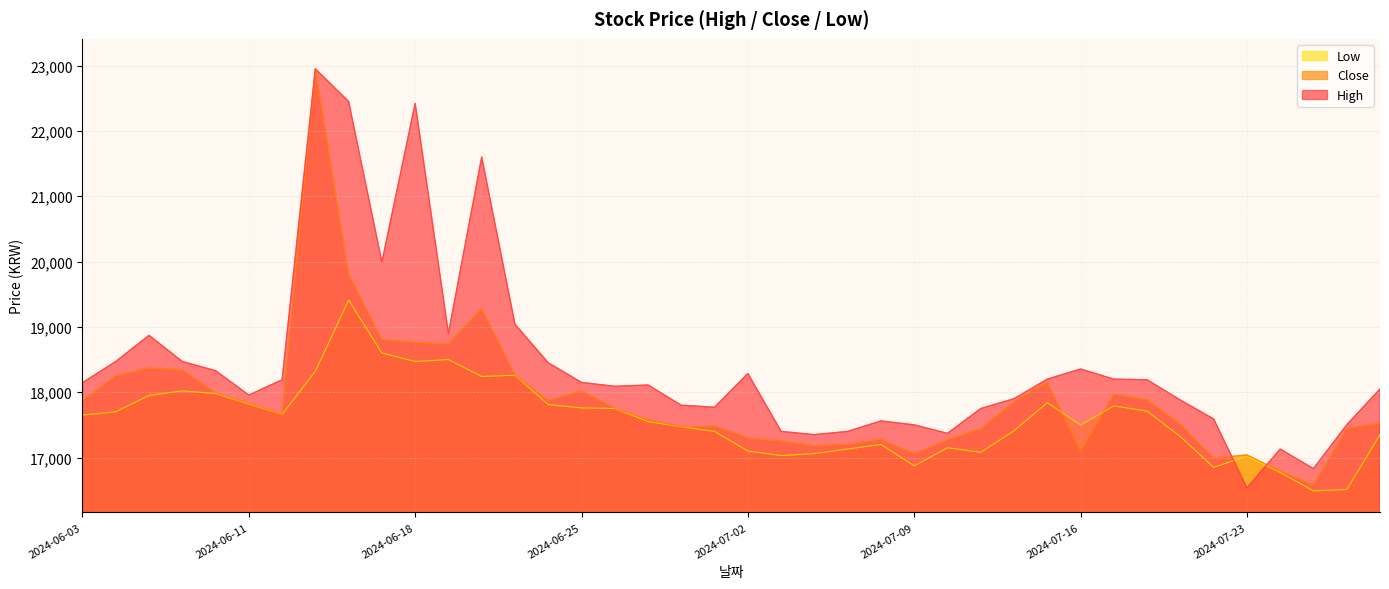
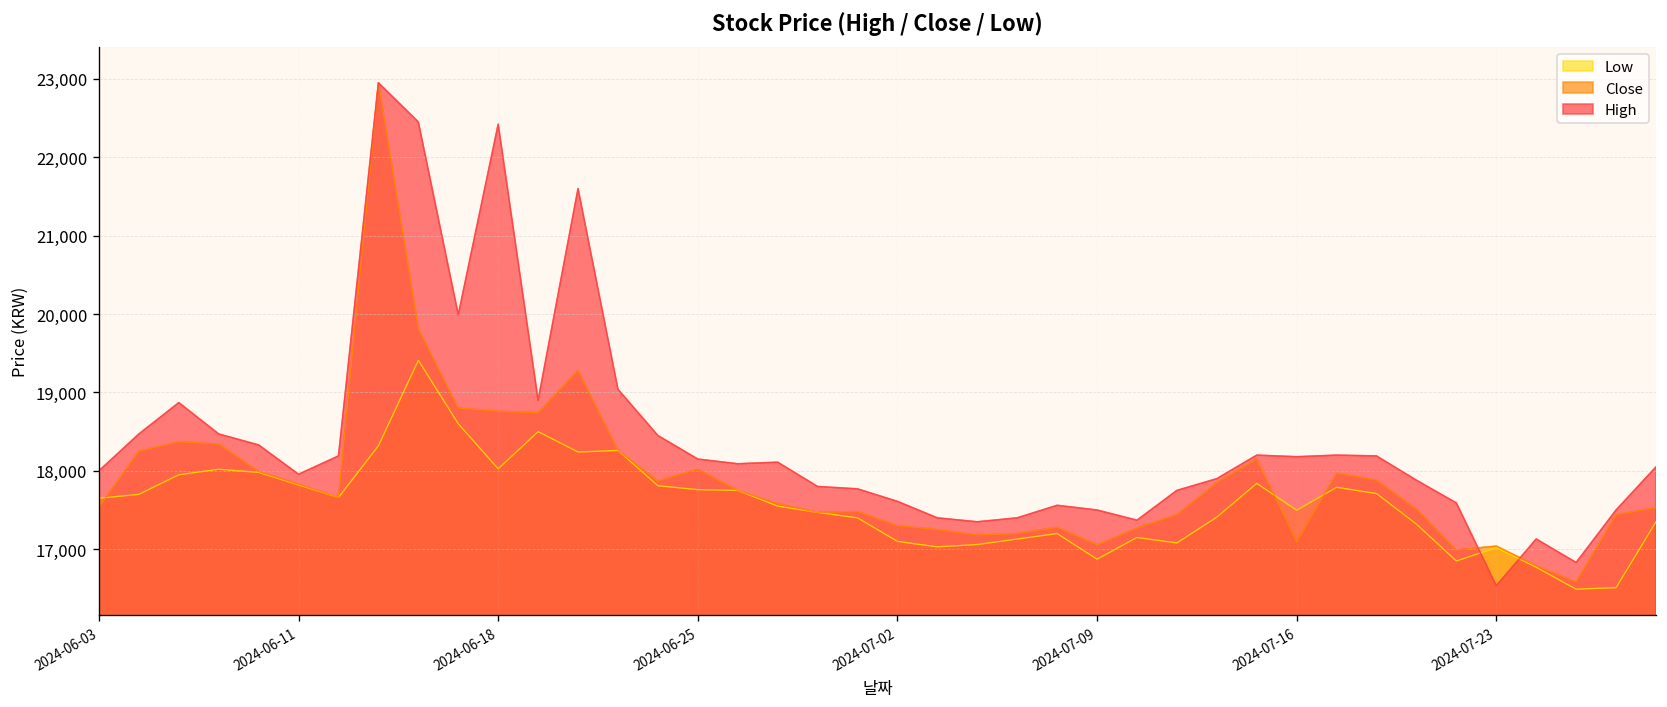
  {
    "Low": {
      "2024-06-03": "17,700",
-     "2024-06-18": "18,500",
+     "2024-06-18": "18,000",
      "2024-06-25": "17,800",
      "2024-07-02": "17,100",
      "2024-07-09": "16,900",
      "2024-07-16": "17,500"
    },
    "Close": {
-     "2024-06-03": "17,900",
+     "2024-06-03": "17,500",
      "2024-06-18": "18,800",
      "2024-06-25": "18,000",
      "2024-07-02": "17,300",
      "2024-07-09": "17,100",
      "2024-07-16": "17,100"
    },
    "High": {
-     "2024-06-03": "18,100",
+     "2024-06-03": "18,000",
      "2024-06-11": "18,000",
      "2024-06-18": "22,400",
      "2024-06-25": "18,200",
-     "2024-07-02": "18,300",
+     "2024-07-02": "17,600",
      "2024-07-09": "17,500",
-     "2024-07-16": "18,400",
+     "2024-07-16": "18,200",
      "2024-07-23": "16,500"
    }
  }
